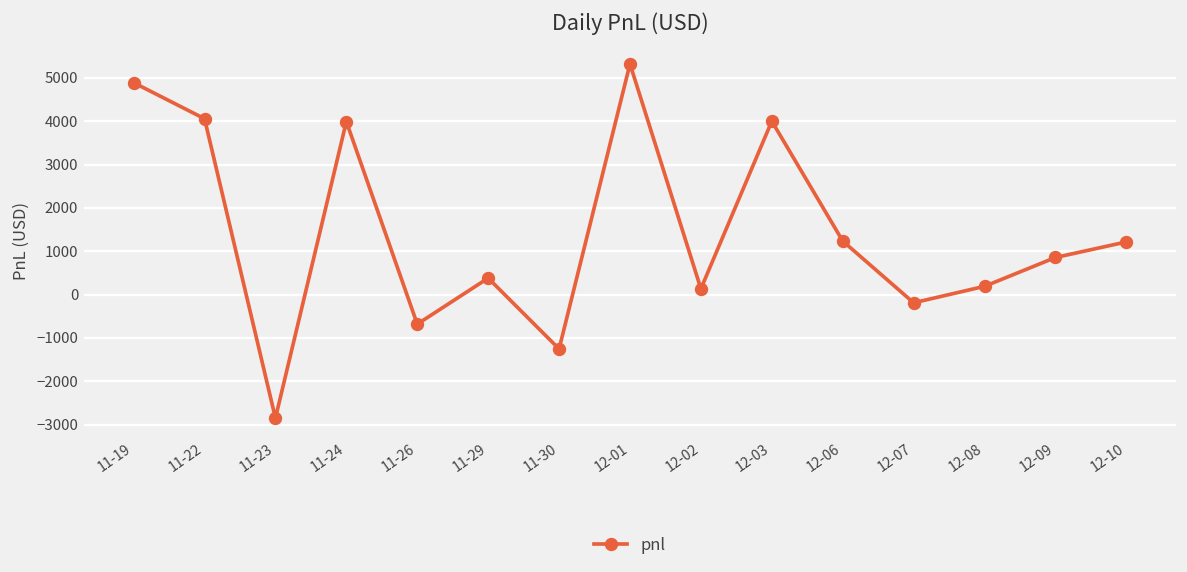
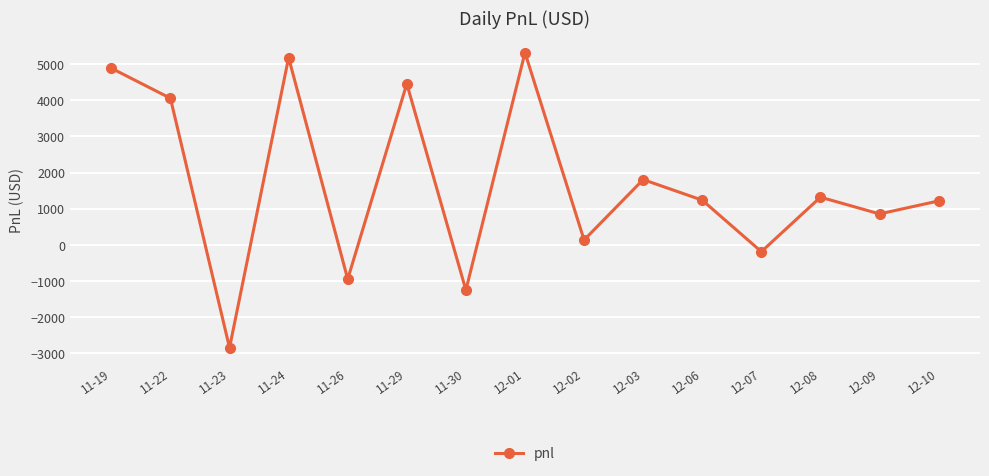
  {
    "11-19": 4900,
    "11-22": 4100,
    "11-23": -2900,
-   "11-24": 4000,
-   "11-26": -700,
-   "11-29": 400,
+   "11-24": 5200,
+   "11-26": -1000,
+   "11-29": 4500,
    "11-30": -1300,
    "12-01": 5300,
    "12-02": 100,
-   "12-03": 4000,
+   "12-03": 1800,
    "12-06": 1200,
    "12-07": -200,
-   "12-08": 200,
+   "12-08": 1300,
    "12-09": 900,
    "12-10": 1200
  }
